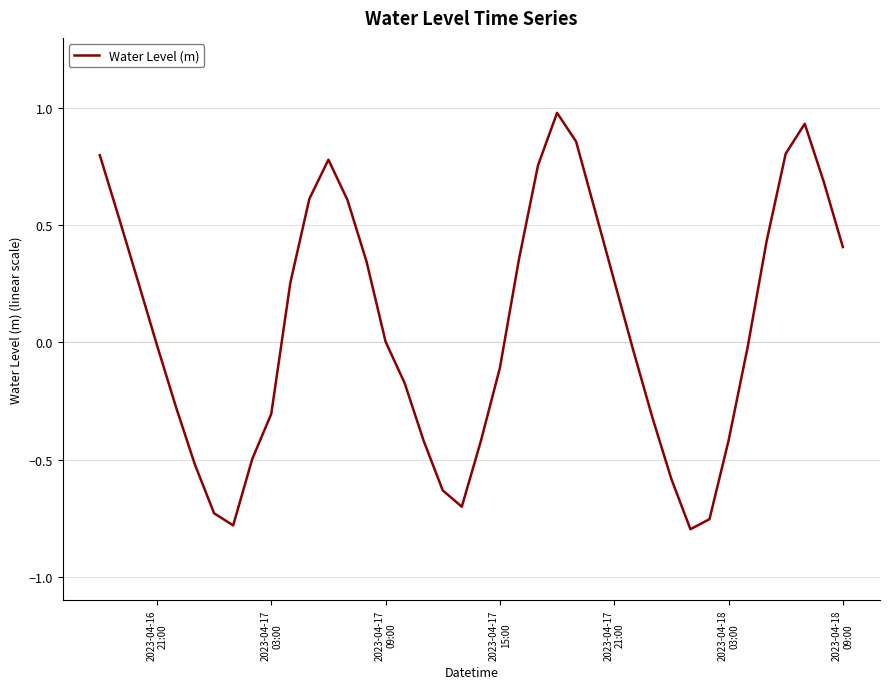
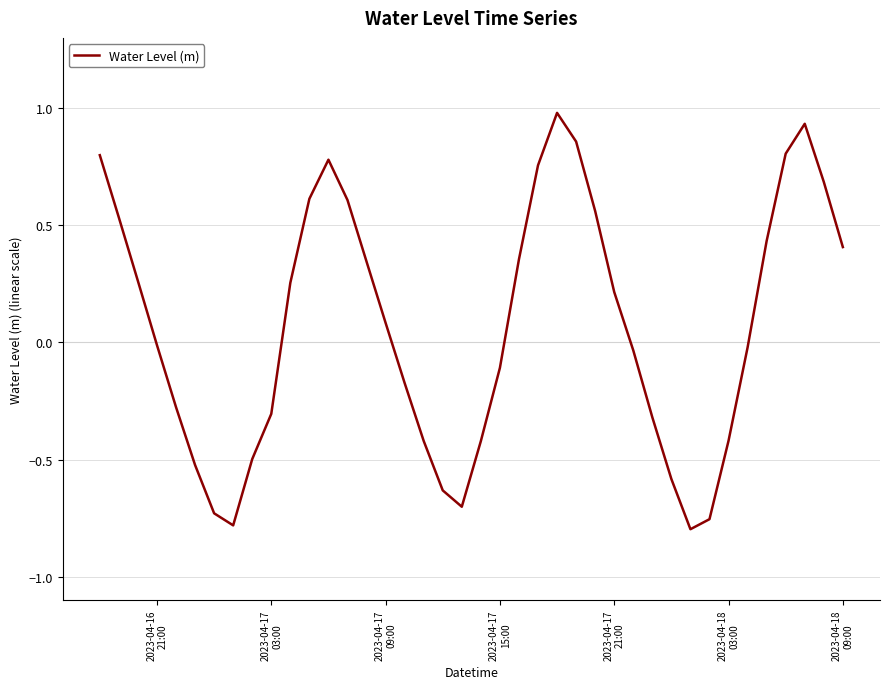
  {
    "2023-04-16 21:00": -0.01,
    "2023-04-17 03:00": -0.30,
-   "2023-04-17 09:00": 0.00,
+   "2023-04-17 09:00": 0.08,
    "2023-04-17 15:00": -0.11,
-   "2023-04-17 21:00": 0.26,
+   "2023-04-17 21:00": 0.22,
    "2023-04-18 03:00": -0.42,
    "2023-04-18 09:00": 0.41
  }
